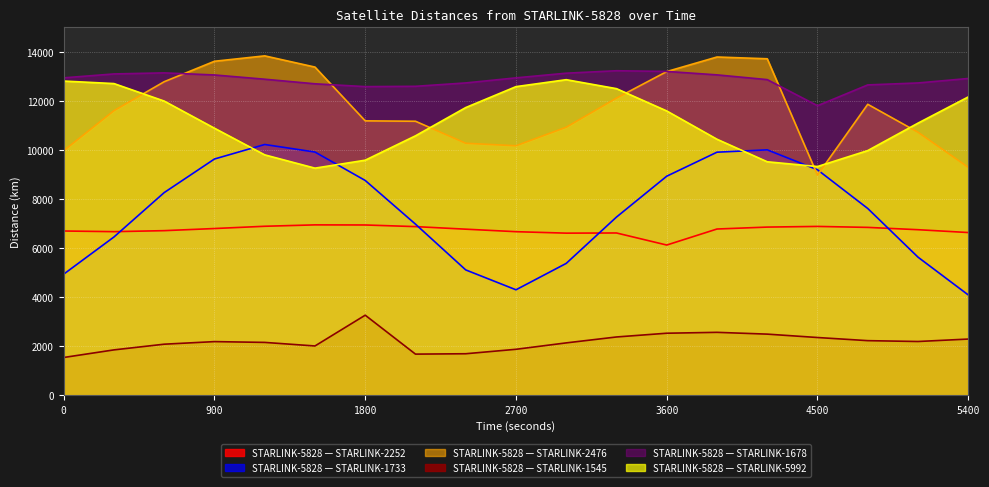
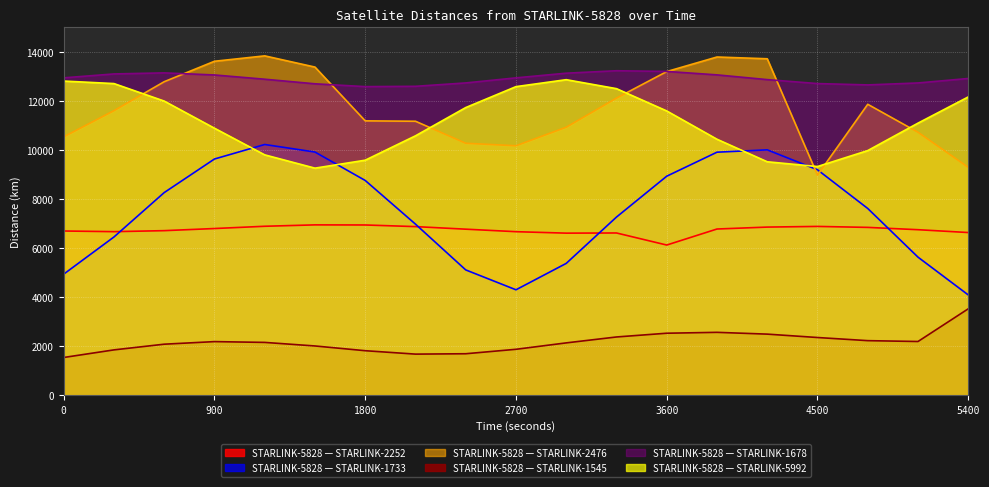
  {
    "STARLINK-5828 — STARLINK-2252": {
      "0": 6700,
      "900": 6800,
      "1800": 6900,
      "2700": 6700,
      "3600": 6100,
      "4500": 6900,
      "5400": 6600
    },
    "STARLINK-5828 — STARLINK-1733": {
      "0": 4900,
      "900": 9600,
      "1800": 8800,
      "2700": 4300,
      "3600": 8900,
      "4500": 9200,
      "5400": 4100
    },
    "STARLINK-5828 — STARLINK-2476": {
-     "0": 10000,
+     "0": 10500,
      "900": 13600,
      "1800": 11200,
      "2700": 10200,
      "4500": 9000,
      "5400": 9300
    },
    "STARLINK-5828 — STARLINK-1545": {
      "0": 1500,
      "900": 2200,
-     "1800": 3300,
+     "1800": 1800,
      "2700": 1900,
      "3600": 2500,
      "4500": 2400,
-     "5400": 2300
+     "5400": 3500
    },
    "STARLINK-5828 — STARLINK-1678": {
      "0": 12900,
      "900": 13100,
      "1800": 12600,
      "2700": 12900,
-     "4500": 11800,
+     "4500": 12700,
      "5400": 12900
    },
    "STARLINK-5828 — STARLINK-5992": {
      "0": 12800,
      "900": 10900,
      "1800": 9600,
      "2700": 12600,
      "3600": 11600,
      "4500": 9300,
      "5400": 12200
    }
  }
